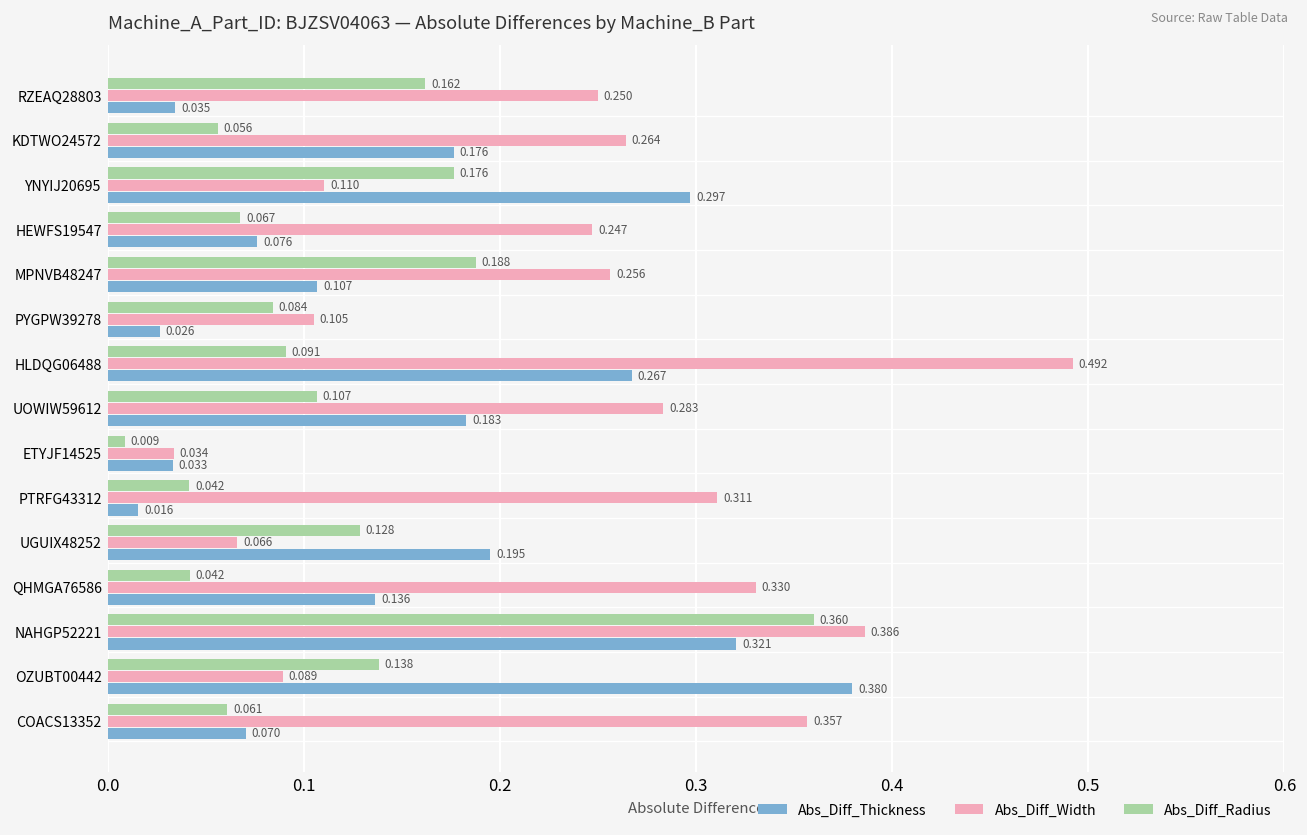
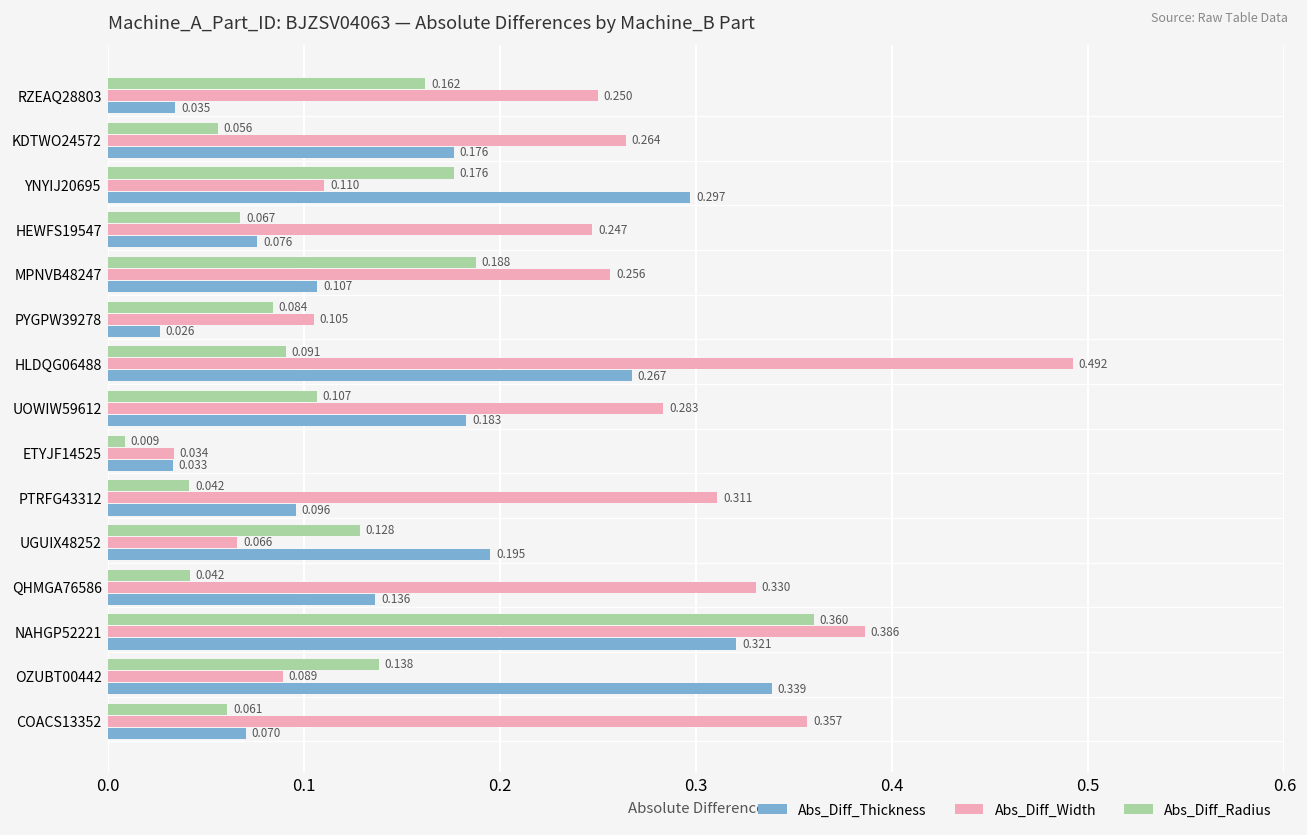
  {
    "Abs_Diff_Thickness": {
      "RZEAQ28803": 0.035,
      "KDTWO24572": 0.176,
      "YNYIJ20695": 0.297,
      "HEWFS19547": 0.076,
      "MPNVB48247": 0.107,
      "PYGPW39278": 0.026,
      "HLDQG06488": 0.267,
      "UOWIW59612": 0.183,
      "ETYJF14525": 0.033,
-     "PTRFG43312": 0.016,
+     "PTRFG43312": 0.096,
      "UGUIX48252": 0.195,
      "QHMGA76586": 0.136,
      "NAHGP52221": 0.321,
-     "OZUBT00442": 0.380,
+     "OZUBT00442": 0.339,
      "COACS13352": 0.070
    },
    "Abs_Diff_Width": {
      "RZEAQ28803": 0.250,
      "KDTWO24572": 0.264,
      "YNYIJ20695": 0.110,
      "HEWFS19547": 0.247,
      "MPNVB48247": 0.256,
      "PYGPW39278": 0.105,
      "HLDQG06488": 0.492,
      "UOWIW59612": 0.283,
      "ETYJF14525": 0.034,
      "PTRFG43312": 0.311,
      "UGUIX48252": 0.066,
      "QHMGA76586": 0.330,
      "NAHGP52221": 0.386,
      "OZUBT00442": 0.089,
      "COACS13352": 0.357
    },
    "Abs_Diff_Radius": {
      "RZEAQ28803": 0.162,
      "KDTWO24572": 0.056,
      "YNYIJ20695": 0.176,
      "HEWFS19547": 0.067,
      "MPNVB48247": 0.188,
      "PYGPW39278": 0.084,
      "HLDQG06488": 0.091,
      "UOWIW59612": 0.107,
      "ETYJF14525": 0.009,
      "PTRFG43312": 0.042,
      "UGUIX48252": 0.128,
      "QHMGA76586": 0.042,
      "NAHGP52221": 0.360,
      "OZUBT00442": 0.138,
      "COACS13352": 0.061
    }
  }
